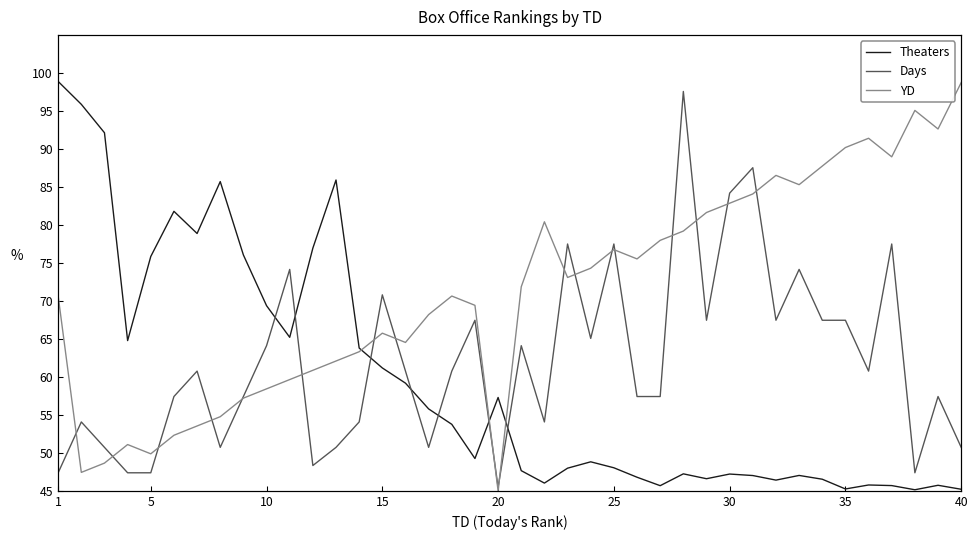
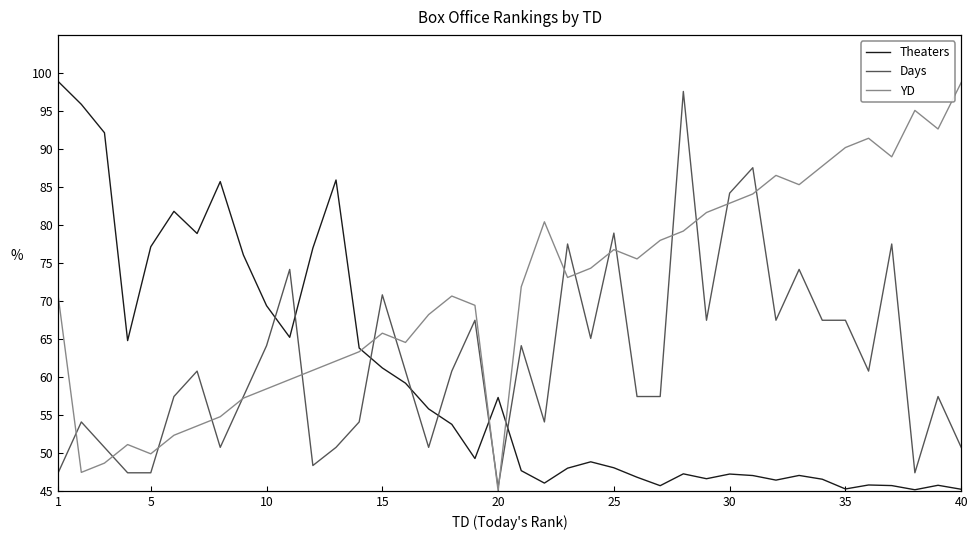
  {
    "Theaters": {
      "1": 99,
-     "5": 76,
+     "5": 77,
      "10": 69,
      "15": 61,
      "20": 57,
      "25": 48,
      "30": 47,
      "35": 45,
      "40": 45
    },
    "Days": {
      "1": 47,
      "5": 47,
      "10": 64,
      "15": 71,
      "20": 45,
-     "25": 78,
+     "25": 79,
      "30": 84,
      "35": 67,
      "40": 51
    },
    "YD": {
      "1": 71,
      "5": 50,
      "10": 58,
      "15": 66,
      "20": 45,
      "25": 77,
      "30": 83,
      "35": 90,
      "40": 99
    }
  }
